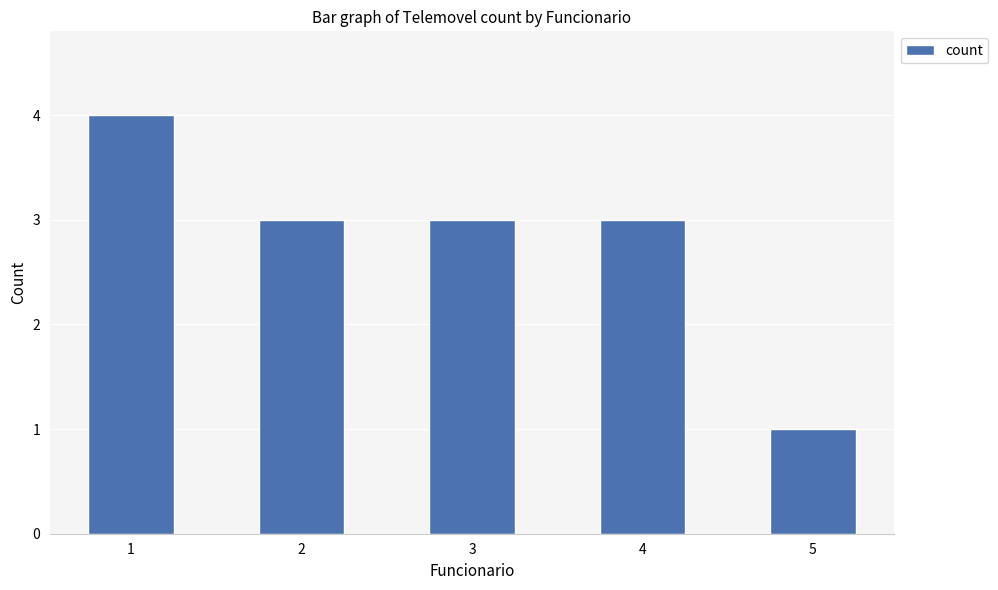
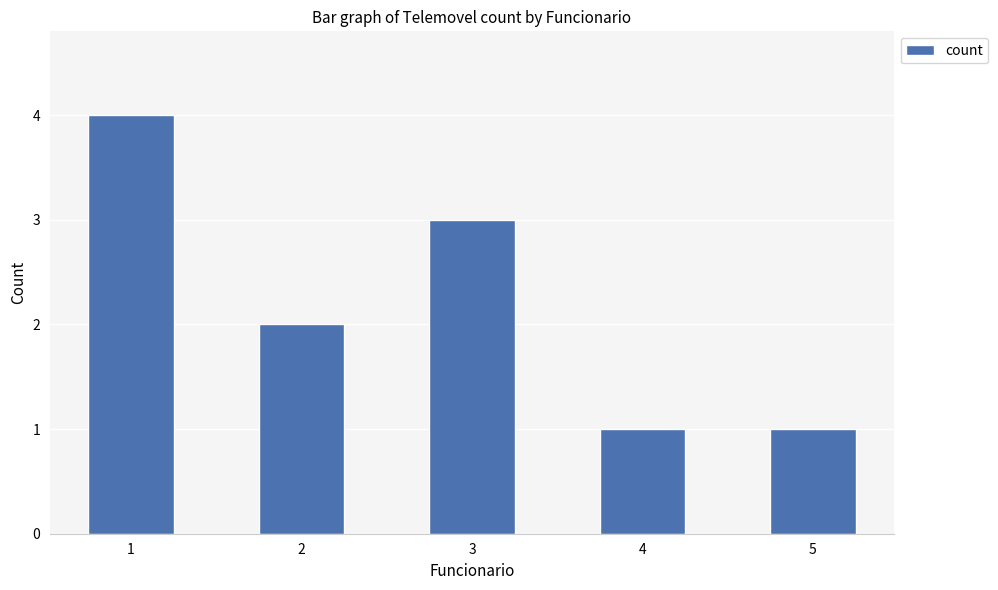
  {
    "1": 4,
-   "2": 3,
+   "2": 2,
    "3": 3,
-   "4": 3,
+   "4": 1,
    "5": 1
  }
